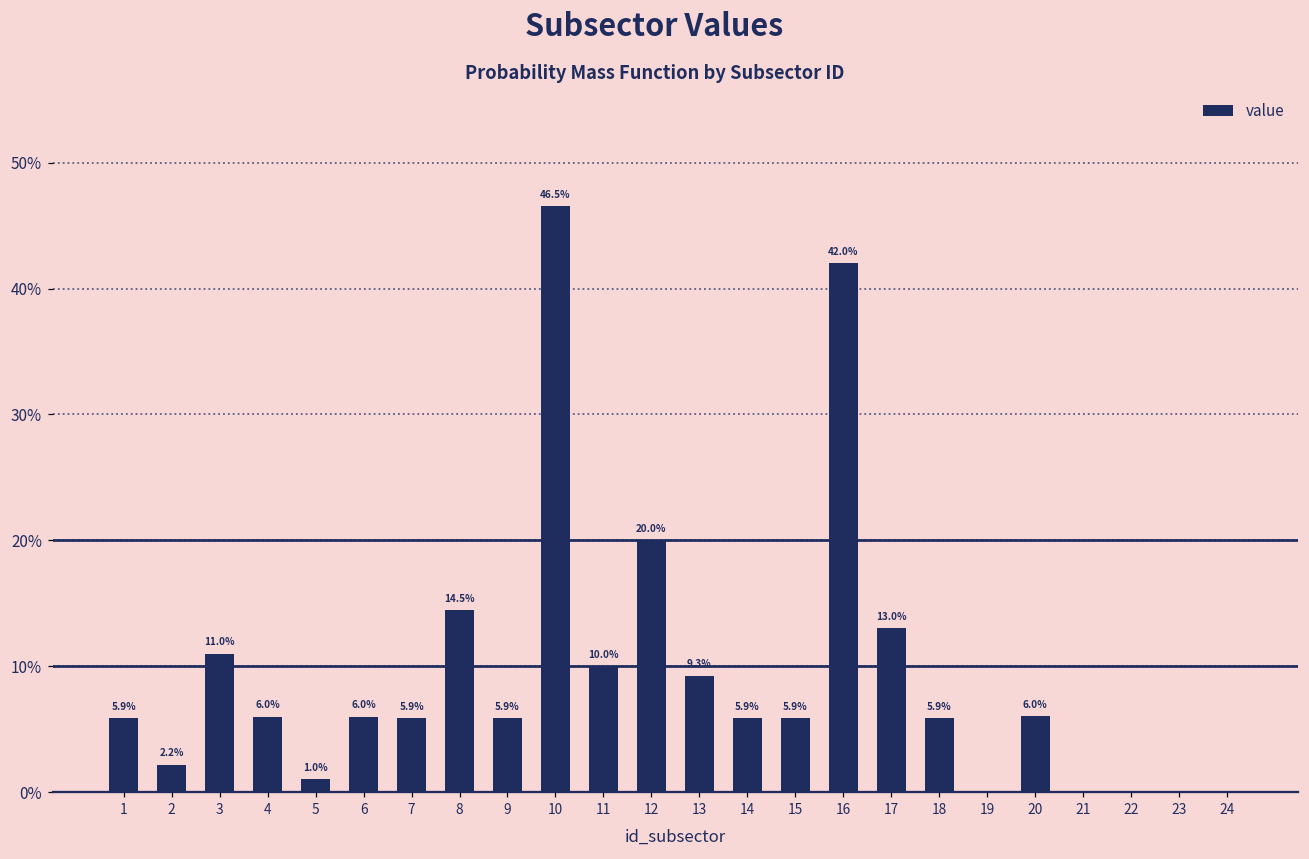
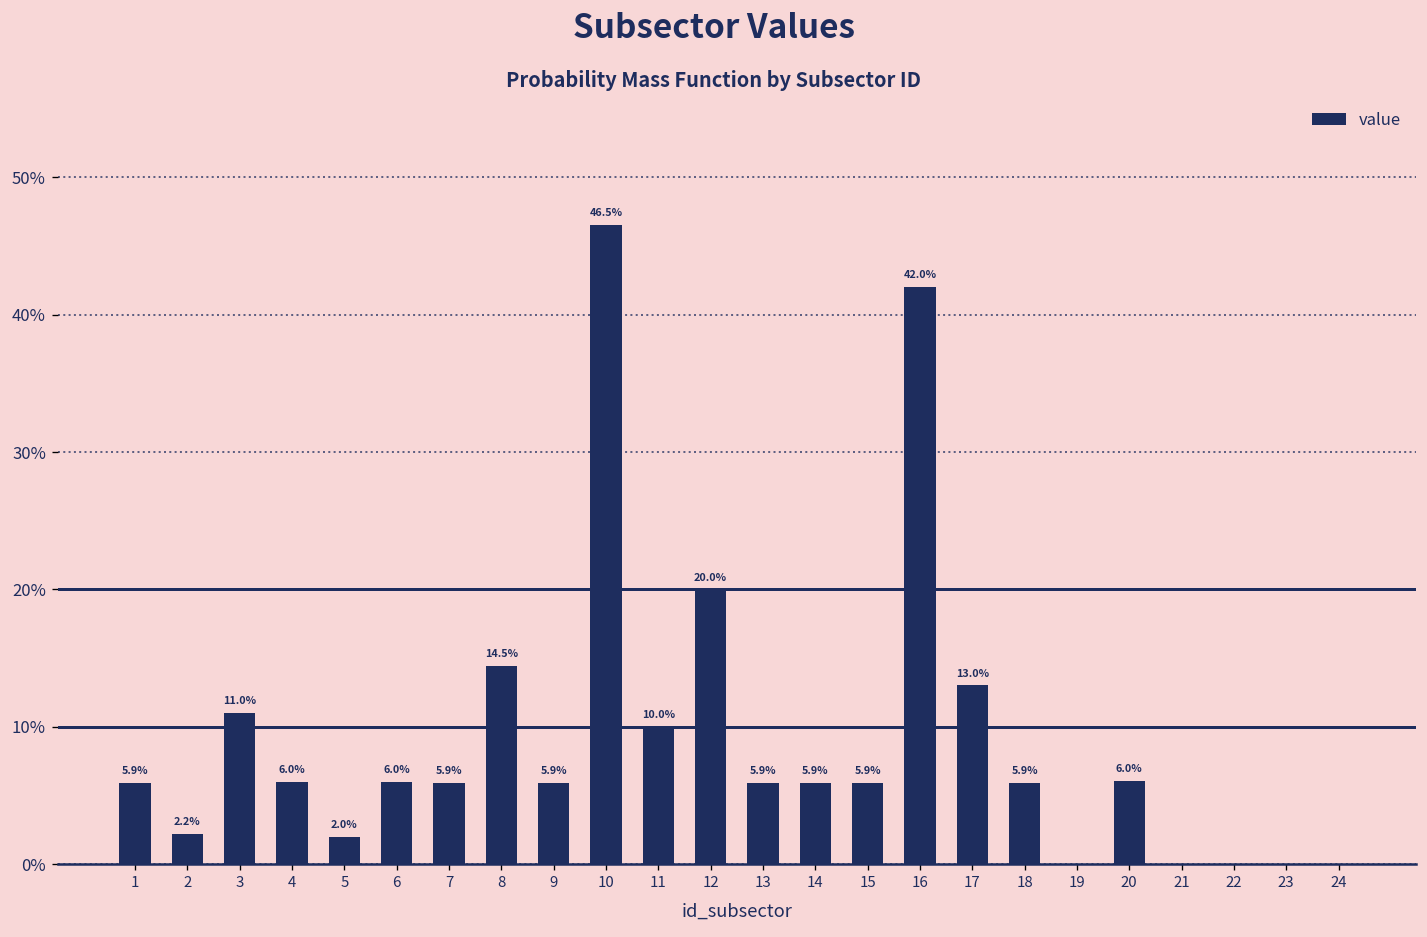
  {
    "1": "5.9%",
    "2": "2.2%",
    "3": "11.0%",
    "4": "6.0%",
-   "5": "1.0%",
+   "5": "2.0%",
    "6": "6.0%",
    "7": "5.9%",
    "8": "14.5%",
    "9": "5.9%",
    "10": "46.5%",
    "11": "10.0%",
    "12": "20.0%",
-   "13": "9.3%",
+   "13": "5.9%",
    "14": "5.9%",
    "15": "5.9%",
    "16": "42.0%",
    "17": "13.0%",
    "18": "5.9%",
    "20": "6.0%"
  }
